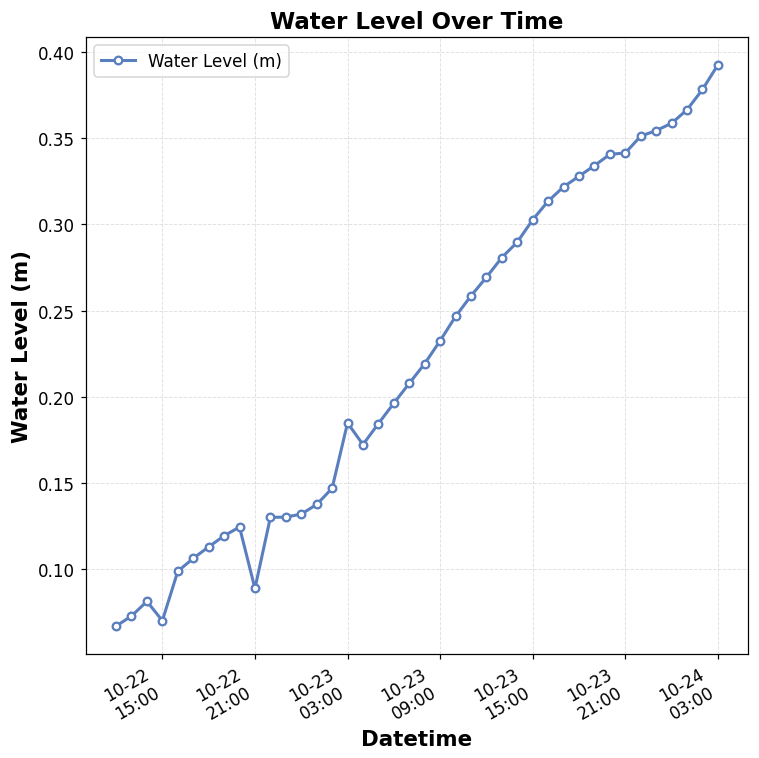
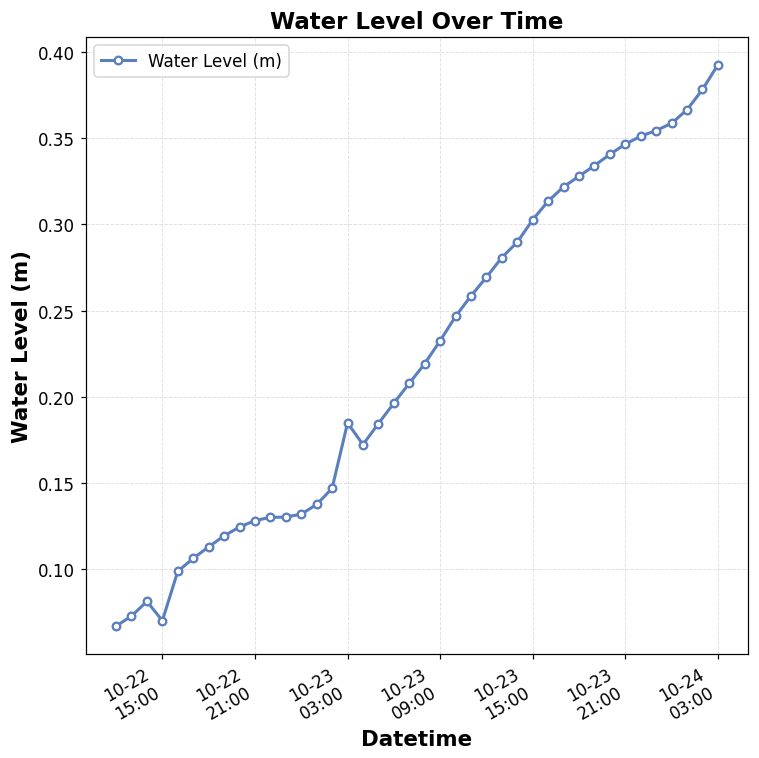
  {
    "10-22 15:00": 0.070,
-   "10-22 21:00": 0.089,
+   "10-22 21:00": 0.128,
    "10-23 03:00": 0.185,
    "10-23 09:00": 0.233,
    "10-23 15:00": 0.303,
-   "10-23 21:00": 0.341,
+   "10-23 21:00": 0.346,
    "10-24 03:00": 0.392
  }
